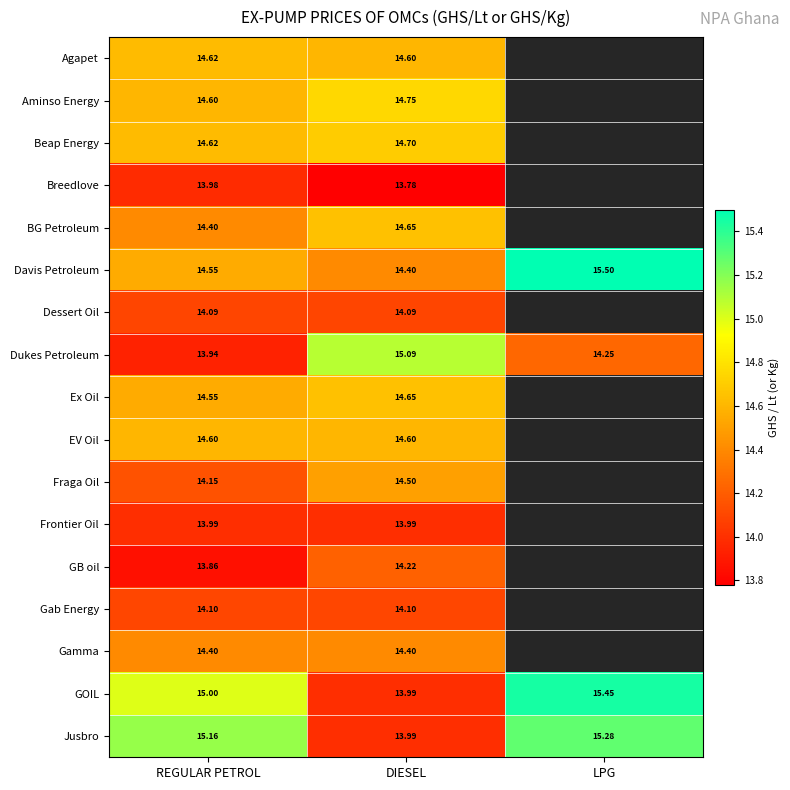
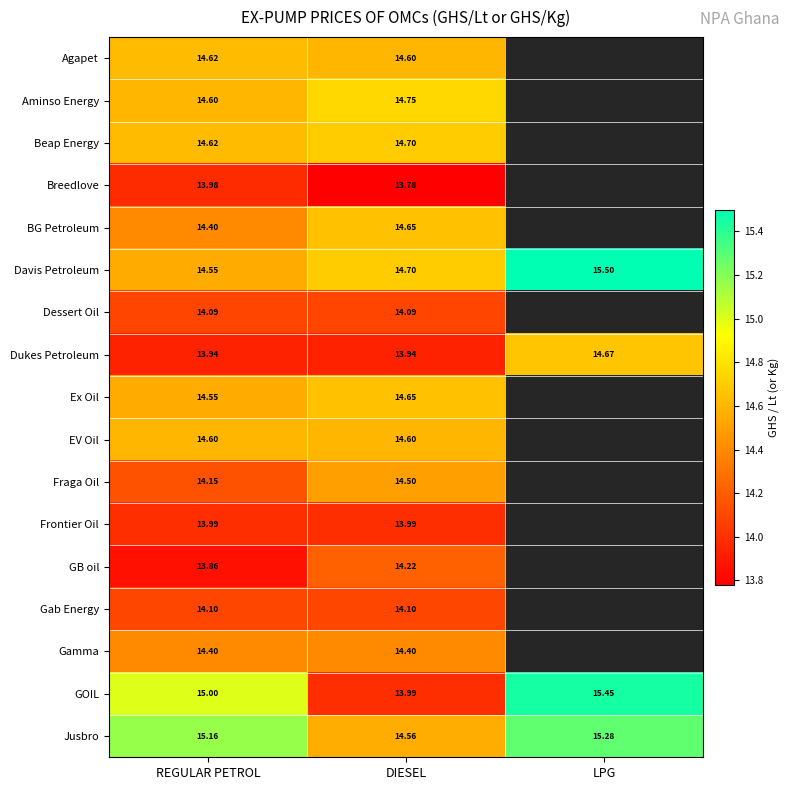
  {
    "Agapet": {
      "REGULAR PETROL": 14.62,
      "DIESEL": 14.60
    },
    "Aminso Energy": {
      "REGULAR PETROL": 14.60,
      "DIESEL": 14.75
    },
    "Beap Energy": {
      "REGULAR PETROL": 14.62,
      "DIESEL": 14.70
    },
    "Breedlove": {
      "REGULAR PETROL": 13.98,
      "DIESEL": 13.78
    },
    "BG Petroleum": {
      "REGULAR PETROL": 14.40,
      "DIESEL": 14.65
    },
    "Davis Petroleum": {
      "REGULAR PETROL": 14.55,
-     "DIESEL": 14.40,
+     "DIESEL": 14.70,
      "LPG": 15.50
    },
    "Dessert Oil": {
      "REGULAR PETROL": 14.09,
      "DIESEL": 14.09
    },
    "Dukes Petroleum": {
      "REGULAR PETROL": 13.94,
-     "DIESEL": 15.09,
-     "LPG": 14.25
+     "DIESEL": 13.94,
+     "LPG": 14.67
    },
    "Ex Oil": {
      "REGULAR PETROL": 14.55,
      "DIESEL": 14.65
    },
    "EV Oil": {
      "REGULAR PETROL": 14.60,
      "DIESEL": 14.60
    },
    "Fraga Oil": {
      "REGULAR PETROL": 14.15,
      "DIESEL": 14.50
    },
    "Frontier Oil": {
      "REGULAR PETROL": 13.99,
      "DIESEL": 13.99
    },
    "GB oil": {
      "REGULAR PETROL": 13.86,
      "DIESEL": 14.22
    },
    "Gab Energy": {
      "REGULAR PETROL": 14.10,
      "DIESEL": 14.10
    },
    "Gamma": {
      "REGULAR PETROL": 14.40,
      "DIESEL": 14.40
    },
    "GOIL": {
      "REGULAR PETROL": 15.00,
      "DIESEL": 13.99,
      "LPG": 15.45
    },
    "Jusbro": {
      "REGULAR PETROL": 15.16,
-     "DIESEL": 13.99,
+     "DIESEL": 14.56,
      "LPG": 15.28
    }
  }
